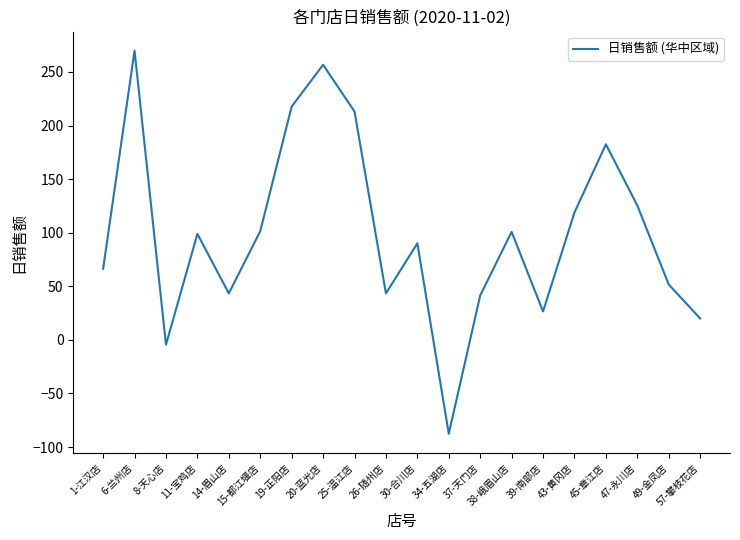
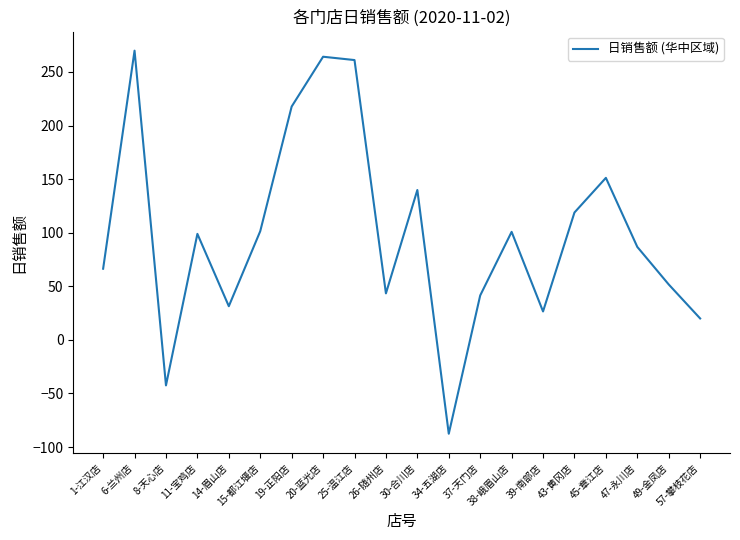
  {
    "1-江汉店": 66,
    "6-兰州店": 270,
-   "8-天心店": -4,
+   "8-天心店": -42,
    "11-宝鸡店": 99,
-   "14-眉山店": 43,
+   "14-眉山店": 31,
    "15-都江堰店": 101,
    "19-正阳店": 218,
-   "20-蓝光店": 257,
-   "25-温江店": 213,
+   "20-蓝光店": 264,
+   "25-温江店": 261,
    "26-随州店": 43,
-   "30-合川店": 90,
+   "30-合川店": 140,
    "34-五湖店": -88,
    "37-天门店": 41,
    "38-峨眉山店": 101,
    "39-南部店": 27,
    "43-黄冈店": 119,
-   "45-章江店": 182,
-   "47-永川店": 125,
+   "45-章江店": 151,
+   "47-永川店": 87,
    "49-金凤店": 52,
    "57-攀枝花店": 20
  }
